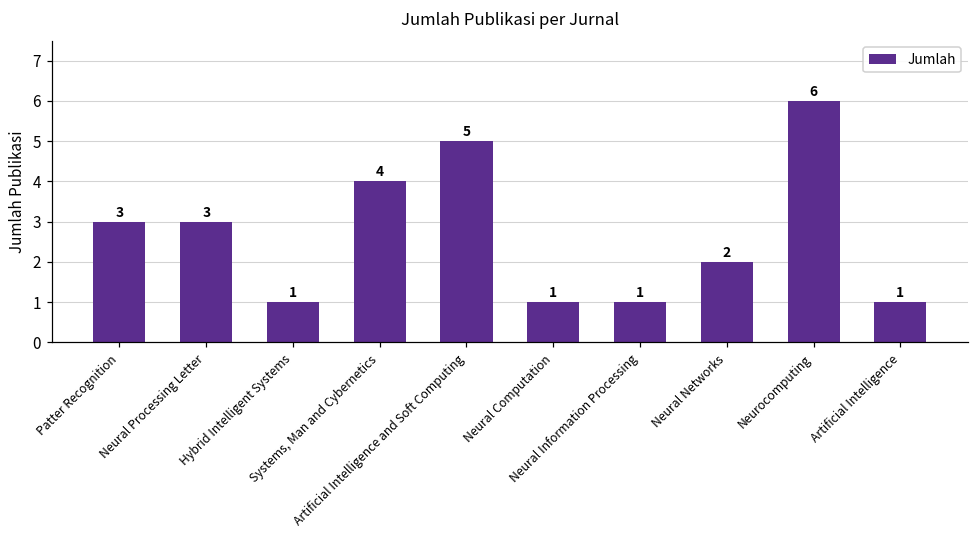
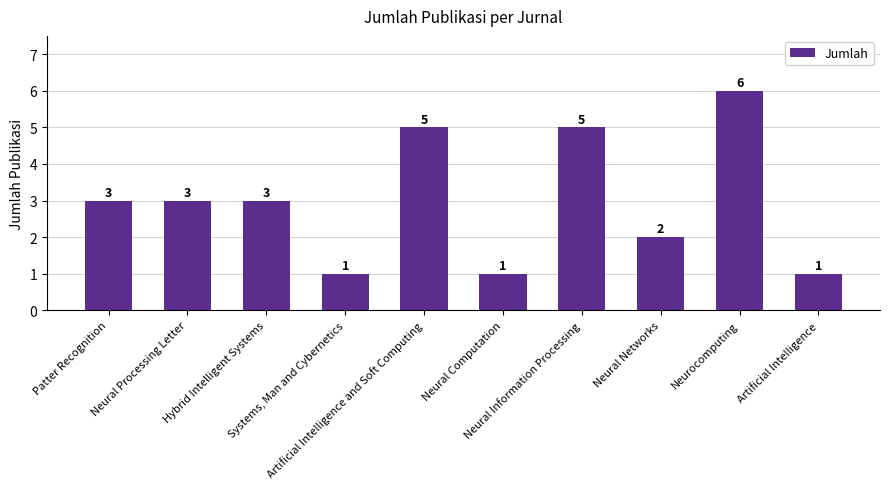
  {
    "Patter Recognition": 3,
    "Neural Processing Letter": 3,
-   "Hybrid Intelligent Systems": 1,
-   "Systems, Man and Cybernetics": 4,
+   "Hybrid Intelligent Systems": 3,
+   "Systems, Man and Cybernetics": 1,
    "Artificial Intelligence and Soft Computing": 5,
    "Neural Computation": 1,
-   "Neural Information Processing": 1,
+   "Neural Information Processing": 5,
    "Neural Networks": 2,
    "Neurocomputing": 6,
    "Artificial Intelligence": 1
  }
